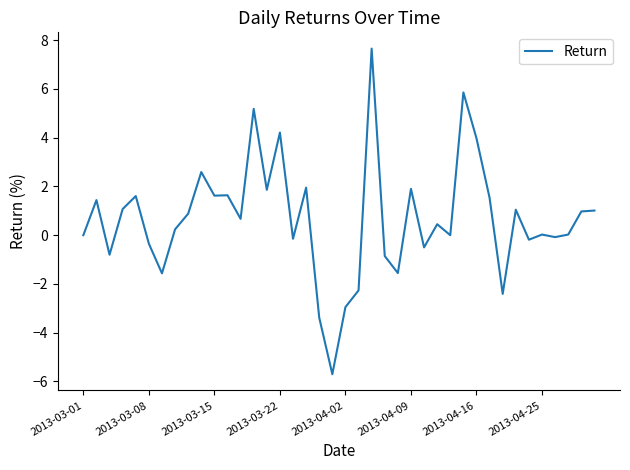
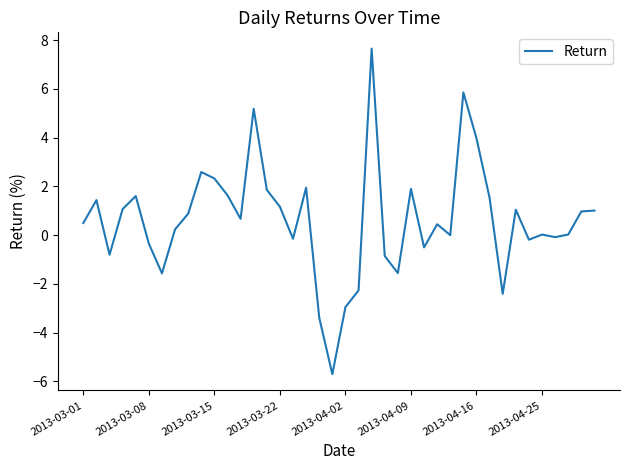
  {
-   "2013-03-01": 0.0,
+   "2013-03-01": 0.5,
    "2013-03-08": -0.3,
-   "2013-03-15": 1.6,
-   "2013-03-22": 4.2,
+   "2013-03-15": 2.3,
+   "2013-03-22": 1.2,
    "2013-04-02": -2.9,
    "2013-04-09": 1.9,
    "2013-04-16": 4.0,
    "2013-04-25": 0.0
  }
